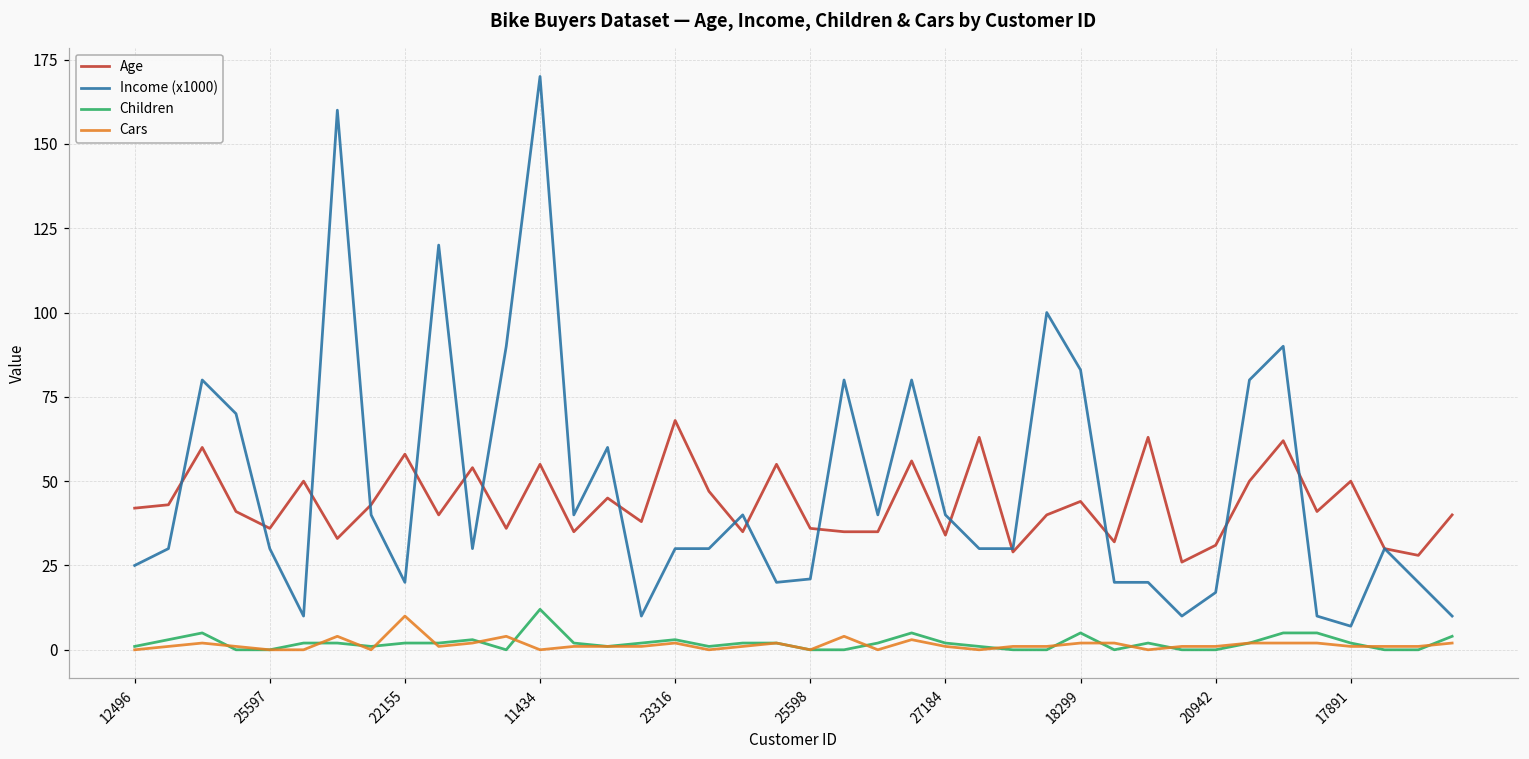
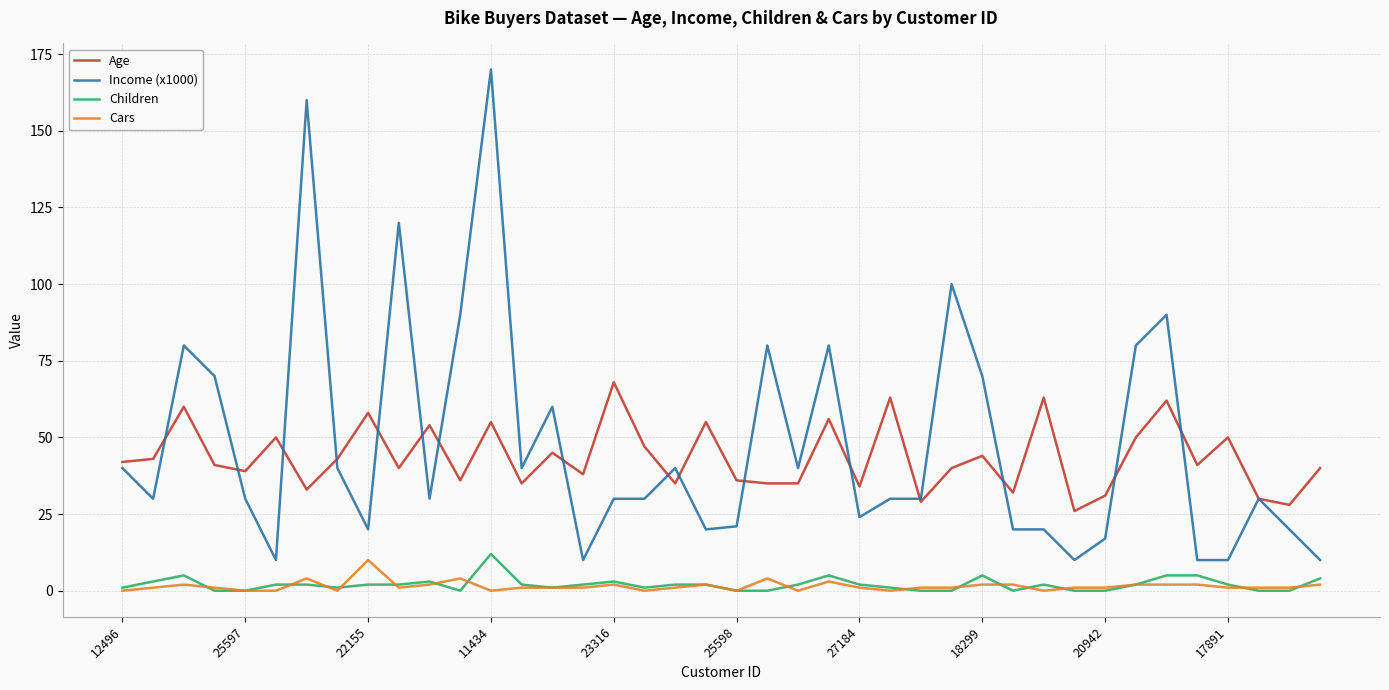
  {
    "Age": {
      "12496": 42,
-     "25597": 36,
+     "25597": 39,
      "22155": 58,
      "11434": 55,
      "23316": 68,
      "25598": 36,
      "27184": 34,
      "18299": 44,
      "20942": 31,
      "17891": 50
    },
    "Income (x1000)": {
-     "12496": 25,
+     "12496": 40,
      "25597": 30,
      "22155": 20,
      "11434": 170,
      "23316": 30,
      "25598": 21,
-     "27184": 40,
-     "18299": 83,
+     "27184": 24,
+     "18299": 70,
      "20942": 17,
-     "17891": 7
+     "17891": 10
    },
    "Children": {
      "12496": 1,
      "22155": 2,
      "11434": 12,
      "23316": 3,
      "27184": 2,
      "18299": 5,
      "20942": 0,
      "17891": 2
    },
    "Cars": {
      "12496": 0,
      "22155": 10,
      "11434": 0,
      "23316": 2,
      "27184": 1,
      "18299": 2,
      "20942": 1,
      "17891": 1
    }
  }
